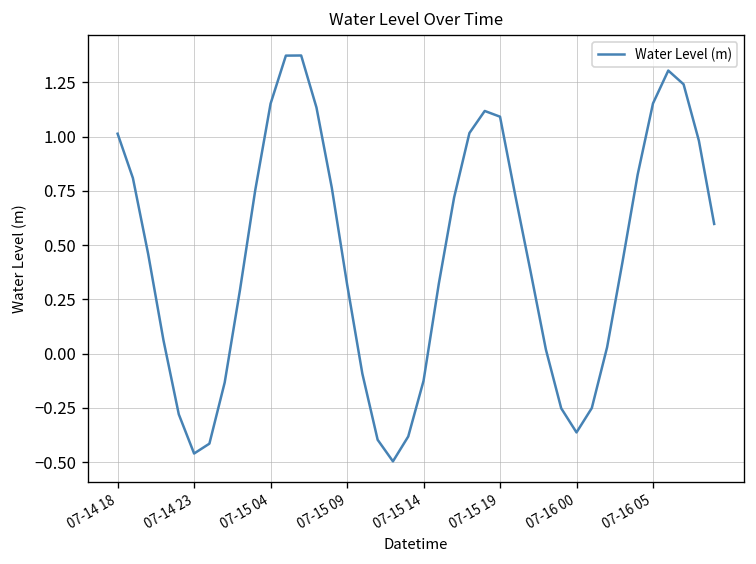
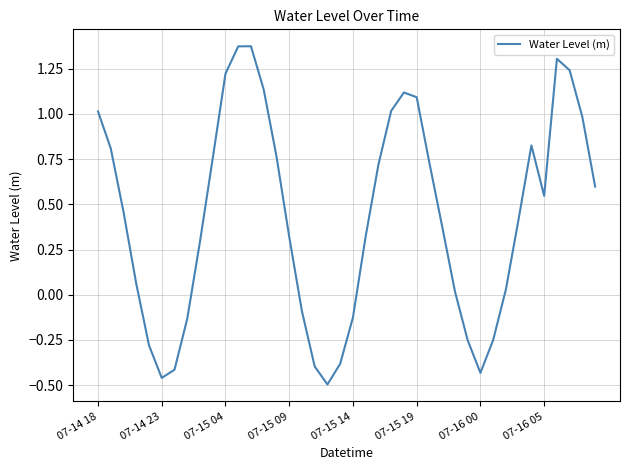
  {
    "07-14 18": 1.01,
    "07-14 23": -0.46,
-   "07-15 04": 1.15,
+   "07-15 04": 1.22,
    "07-15 09": 0.32,
    "07-15 14": -0.12,
    "07-15 19": 1.09,
-   "07-16 00": -0.36,
-   "07-16 05": 1.15
+   "07-16 00": -0.43,
+   "07-16 05": 0.55
  }
